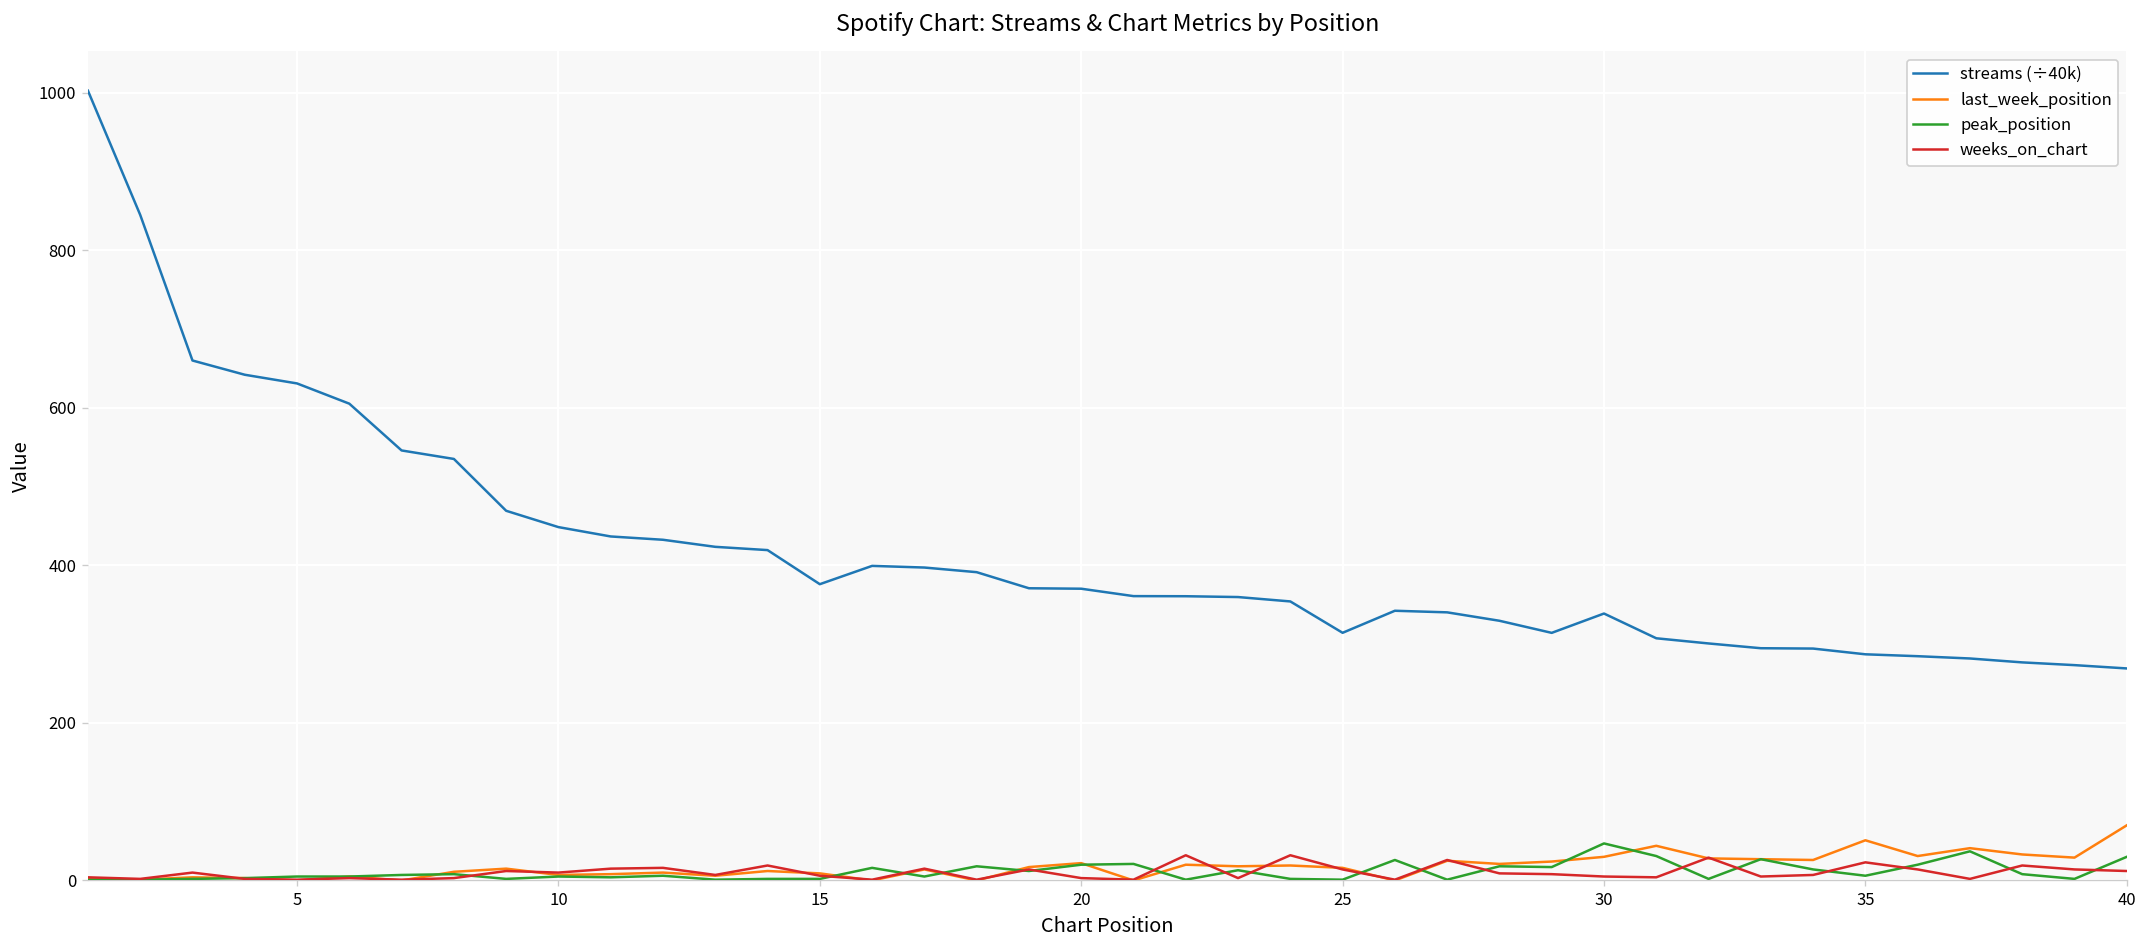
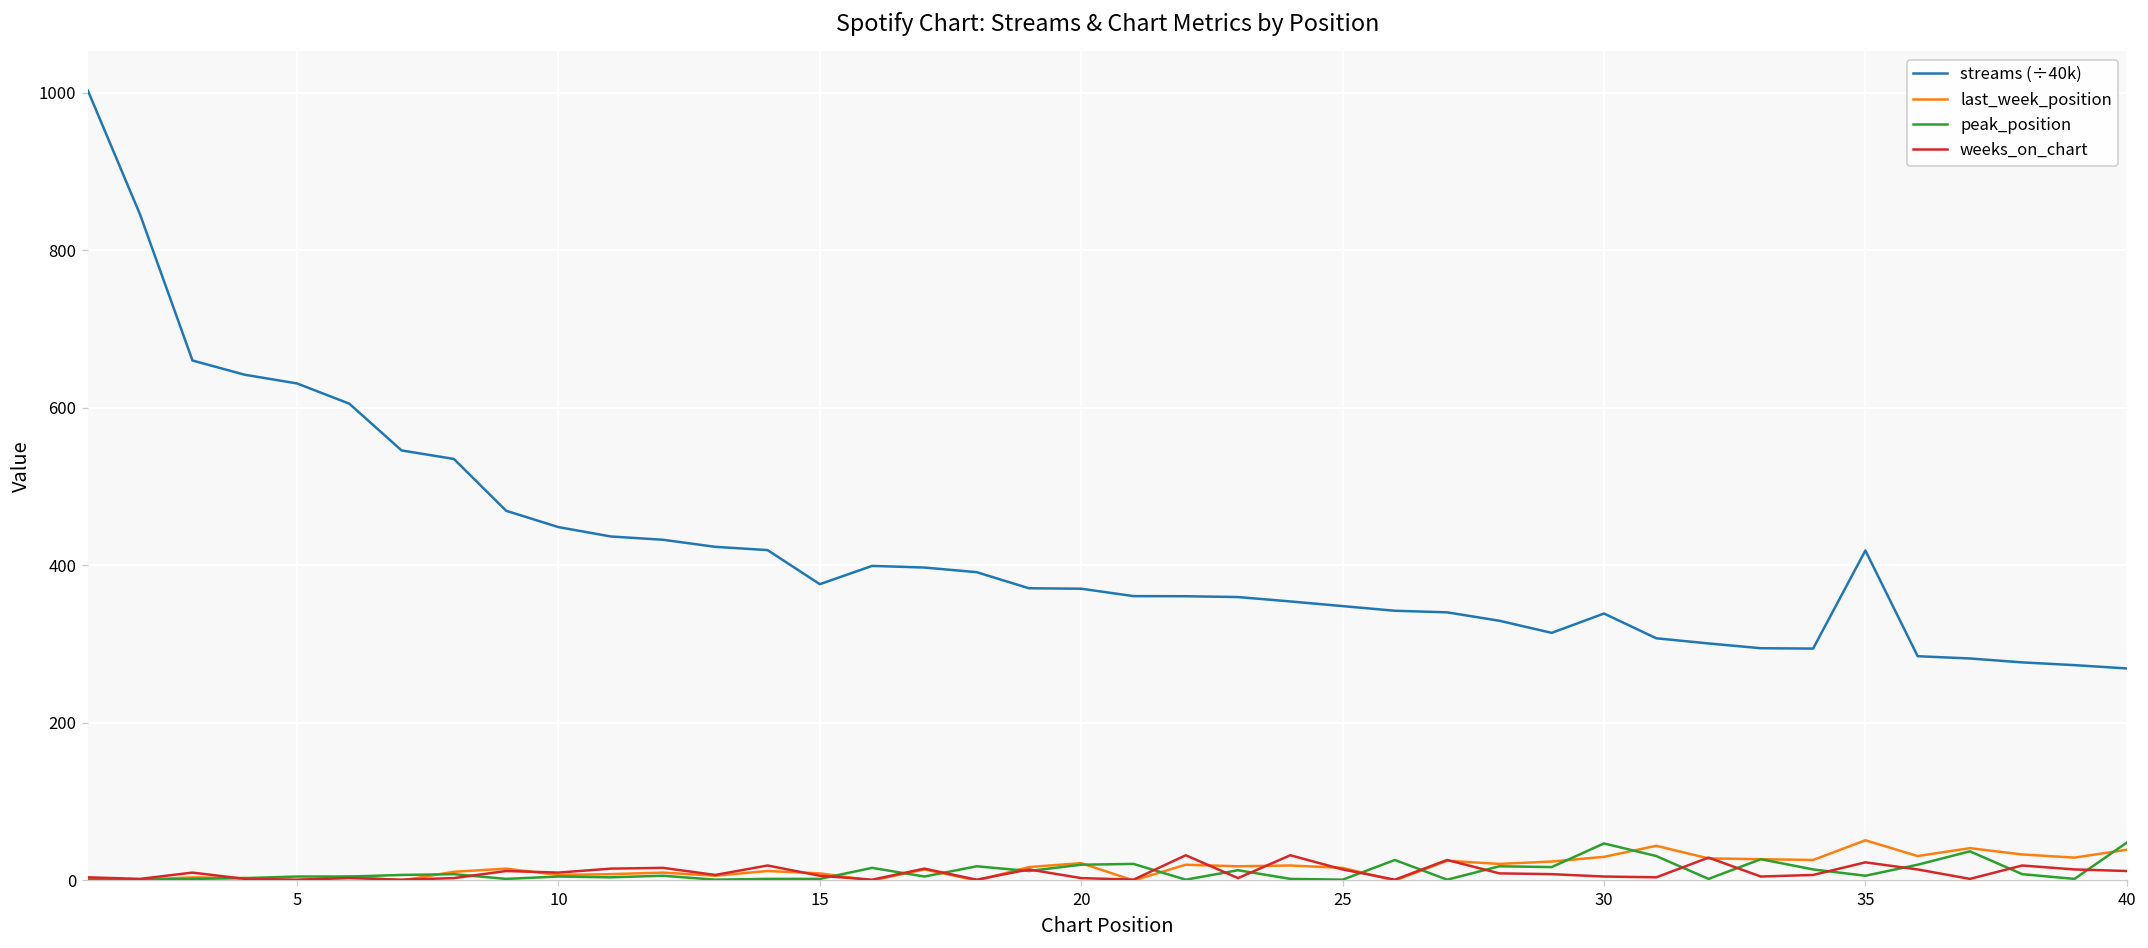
  {
    "streams (÷40k)": {
      "5": 630,
      "10": 450,
      "15": 380,
      "20": 370,
-     "25": 310,
+     "25": 350,
      "30": 340,
-     "35": 290,
+     "35": 420,
      "40": 270
    },
    "last_week_position": {
      "30": 30,
      "35": 50,
-     "40": 70
+     "40": 40
    },
    "peak_position": {
      "5": 10,
      "15": 0,
      "25": 0,
      "30": 50,
      "35": 10,
-     "40": 30
+     "40": 50
    },
    "weeks_on_chart": {
      "20": 0,
      "30": 10,
      "35": 20,
      "40": 10
    }
  }
